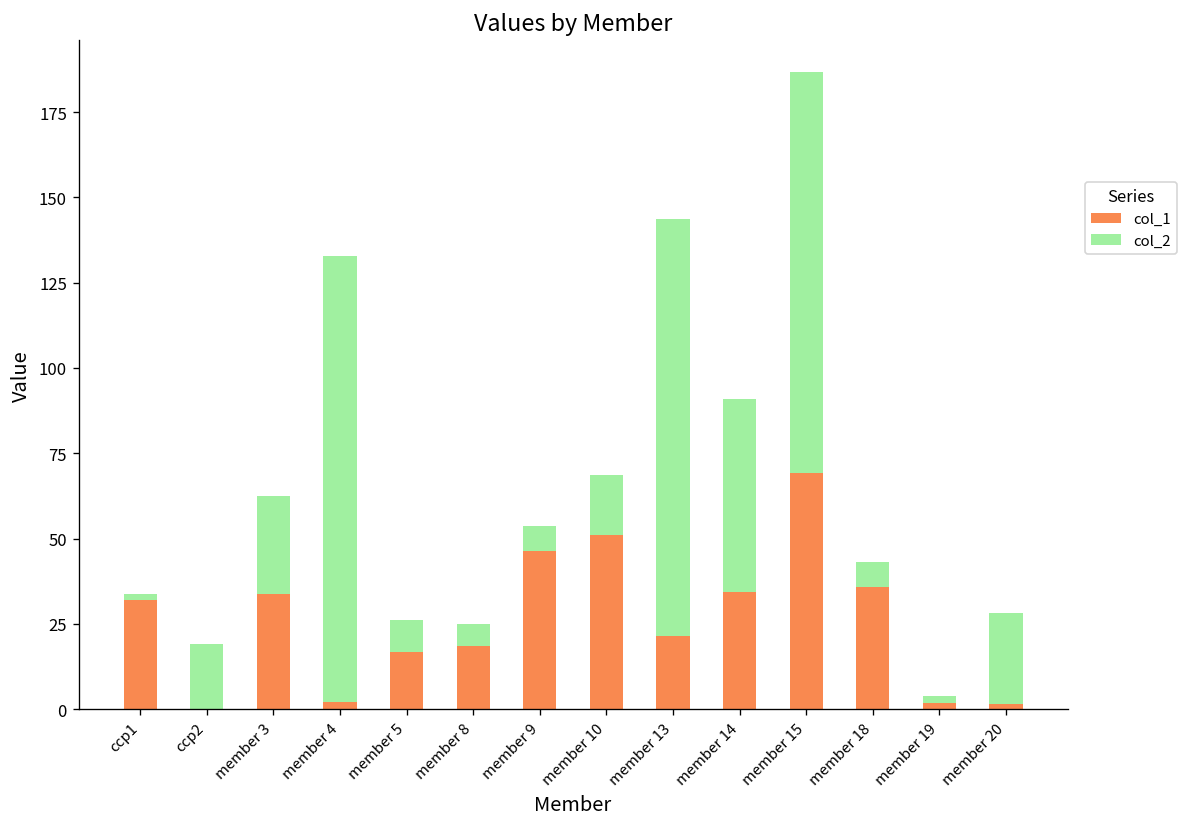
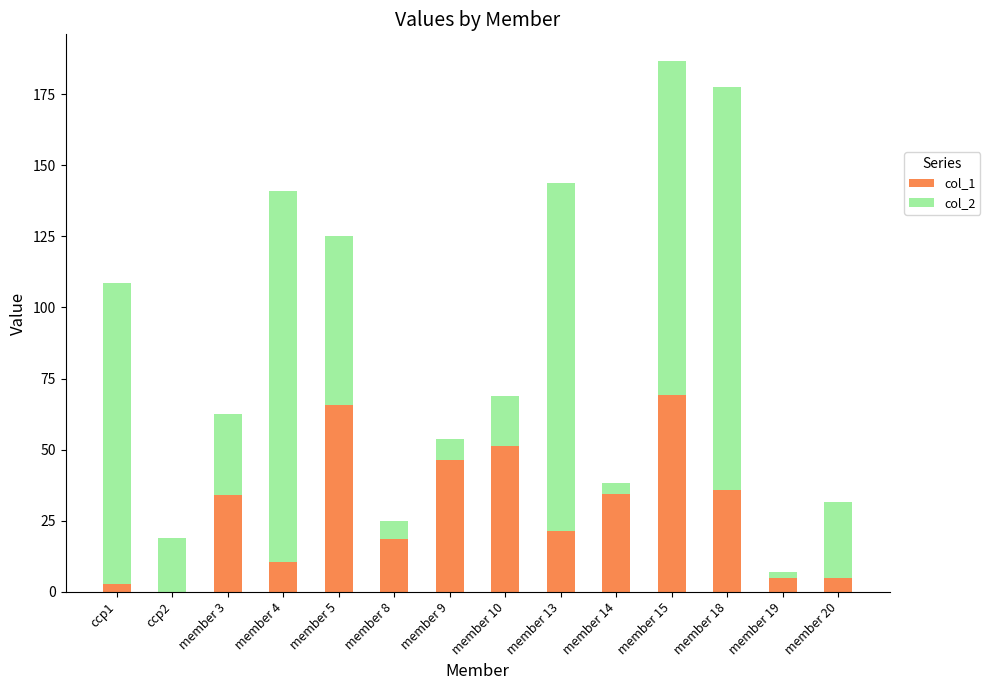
  {
    "col_1": {
-     "ccp1": 32,
+     "ccp1": 3,
      "member 3": 34,
-     "member 4": 2,
-     "member 5": 17,
+     "member 4": 10,
+     "member 5": 66,
      "member 8": 19,
      "member 9": 46,
      "member 10": 51,
      "member 13": 21,
      "member 14": 34,
      "member 15": 69,
      "member 18": 36,
-     "member 19": 2,
-     "member 20": 2
+     "member 19": 5,
+     "member 20": 5
    },
    "col_2": {
-     "ccp1": 2,
+     "ccp1": 106,
      "ccp2": 19,
      "member 3": 29,
      "member 4": 131,
-     "member 5": 9,
+     "member 5": 60,
      "member 8": 6,
      "member 9": 7,
      "member 10": 18,
      "member 13": 122,
-     "member 14": 56,
+     "member 14": 4,
      "member 15": 117,
-     "member 18": 7,
+     "member 18": 142,
      "member 19": 2,
      "member 20": 27
    }
  }
